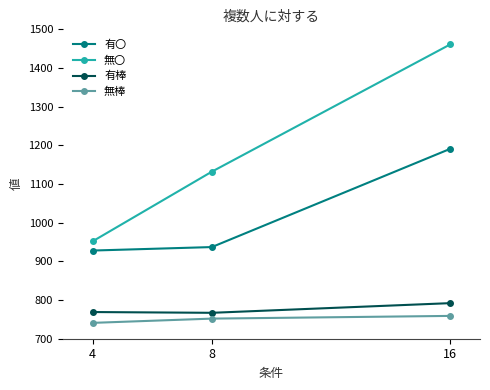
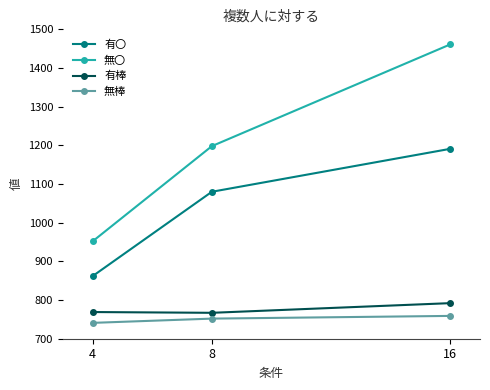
  {
    "有〇": {
-     "4": 930,
-     "8": 940,
+     "4": 860,
+     "8": 1080,
      "16": 1190
    },
    "無〇": {
      "4": 950,
-     "8": 1130,
+     "8": 1200,
      "16": 1460
    },
    "有棒": {
      "4": 770,
      "8": 770,
      "16": 790
    },
    "無棒": {
      "4": 740,
      "8": 750,
      "16": 760
    }
  }
